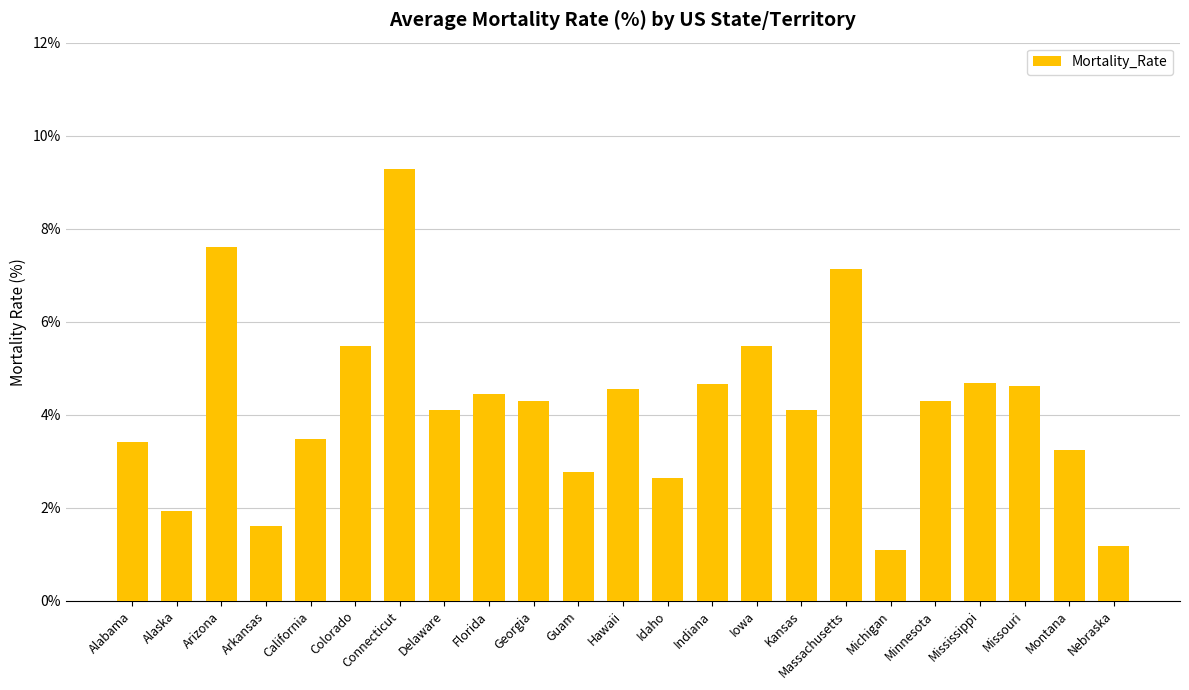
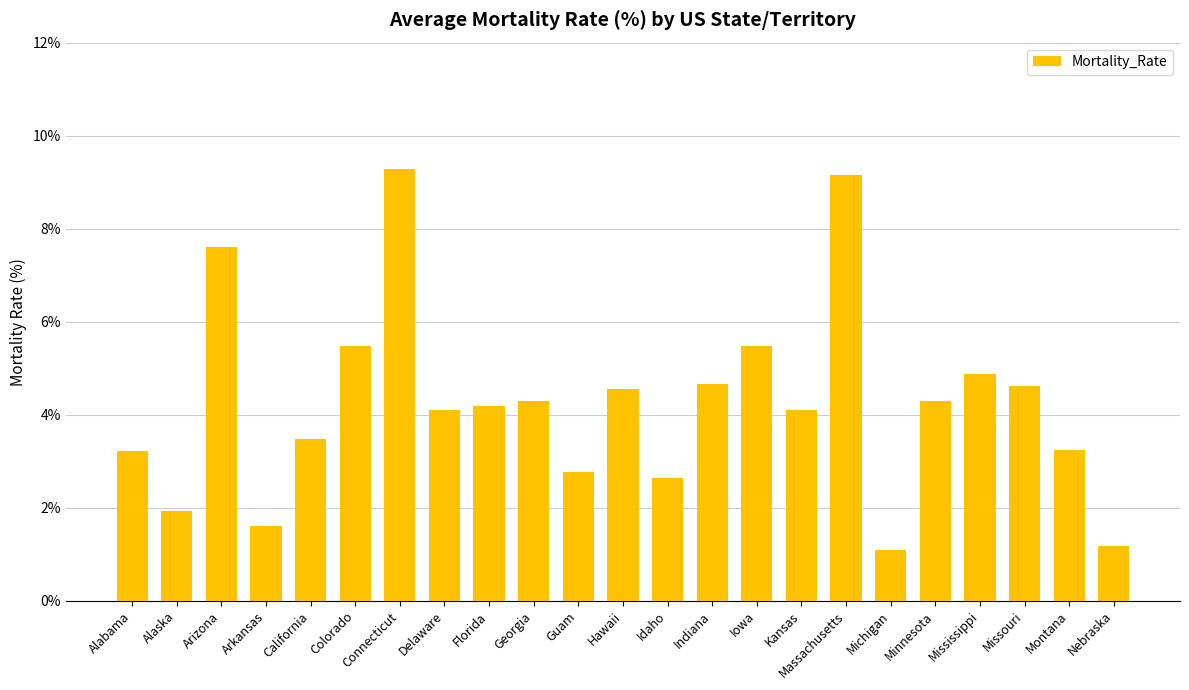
  {
-   "Alabama": "3.4%",
+   "Alabama": "3.2%",
    "Alaska": "1.9%",
    "Arizona": "7.6%",
    "Arkansas": "1.6%",
    "California": "3.5%",
    "Colorado": "5.5%",
    "Connecticut": "9.3%",
    "Delaware": "4.1%",
-   "Florida": "4.4%",
+   "Florida": "4.2%",
    "Georgia": "4.3%",
    "Guam": "2.8%",
    "Hawaii": "4.5%",
    "Idaho": "2.6%",
    "Indiana": "4.7%",
    "Iowa": "5.5%",
    "Kansas": "4.1%",
-   "Massachusetts": "7.1%",
+   "Massachusetts": "9.1%",
    "Michigan": "1.1%",
    "Minnesota": "4.3%",
-   "Mississippi": "4.7%",
+   "Mississippi": "4.9%",
    "Missouri": "4.6%",
    "Montana": "3.2%",
    "Nebraska": "1.2%"
  }
